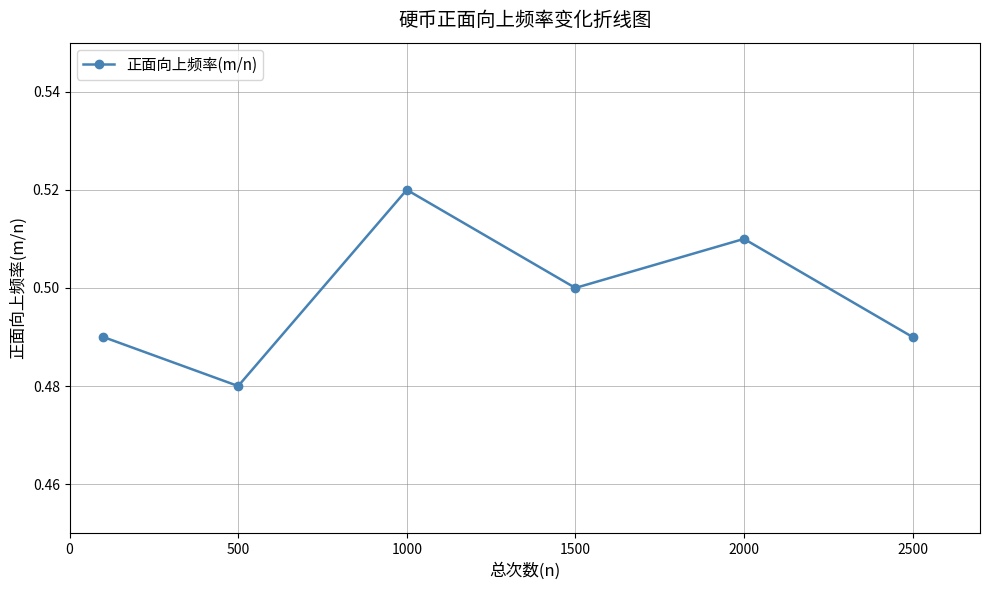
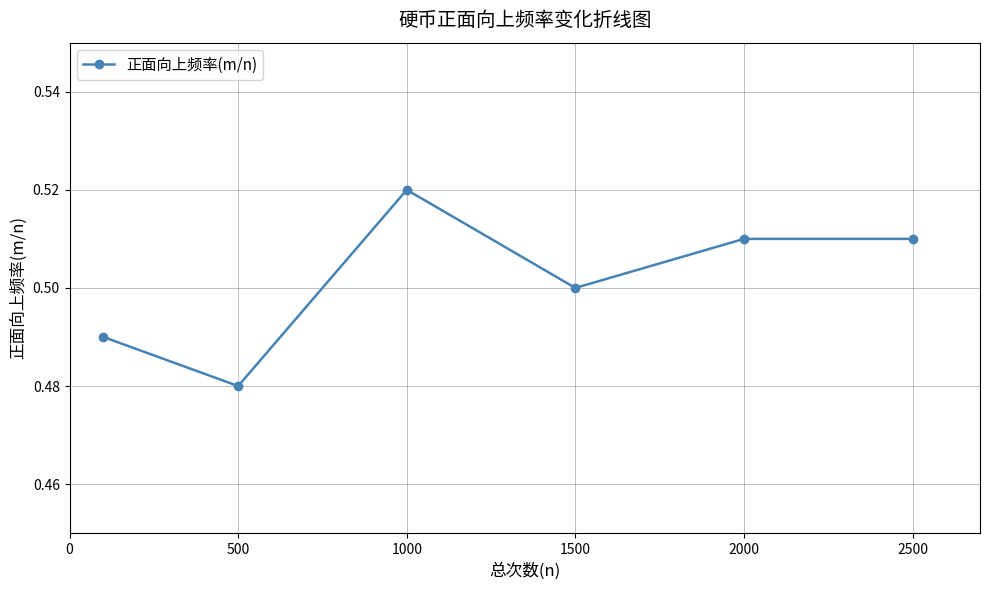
  {
    "500": 0.48,
    "1000": 0.52,
    "1500": 0.50,
    "2000": 0.51,
-   "2500": 0.49
+   "2500": 0.51
  }
